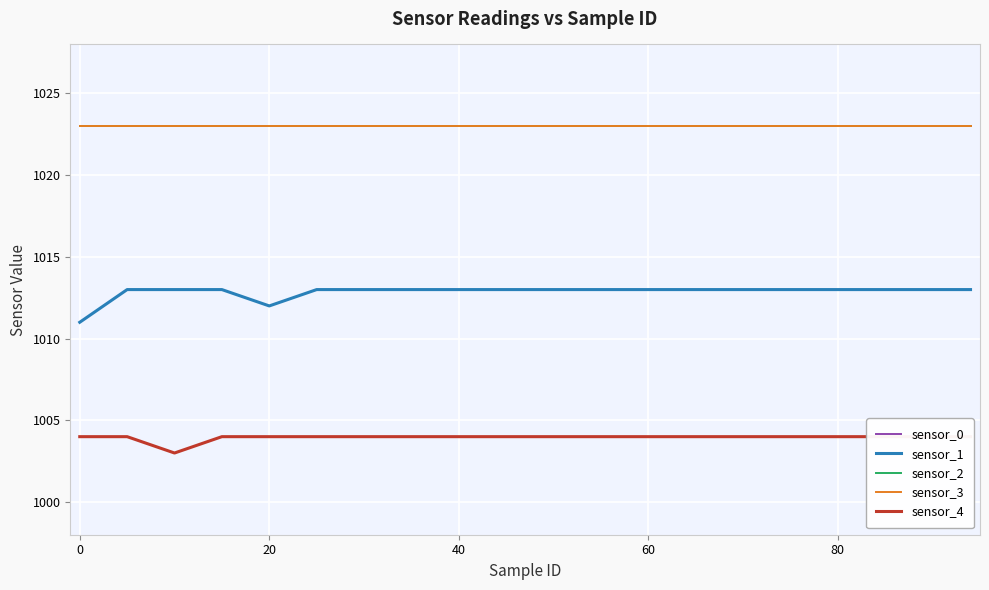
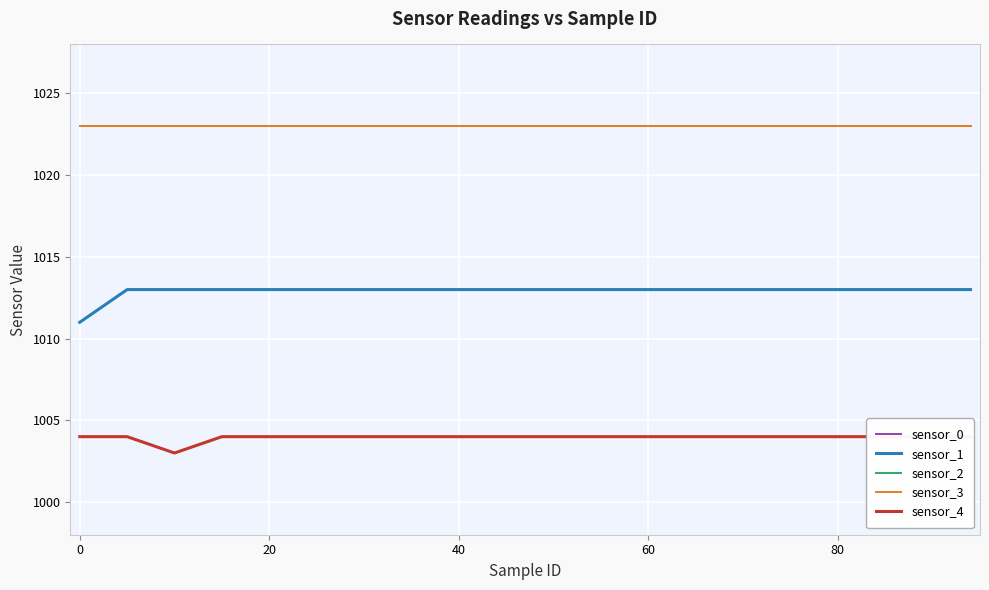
  {
    "sensor_3": {
      "0": 1023,
      "20": 1023
    },
    "sensor_1": {
      "0": 1011,
-     "20": 1012
+     "20": 1013
    },
    "sensor_4": {
      "0": 1004,
      "20": 1004
    }
  }
